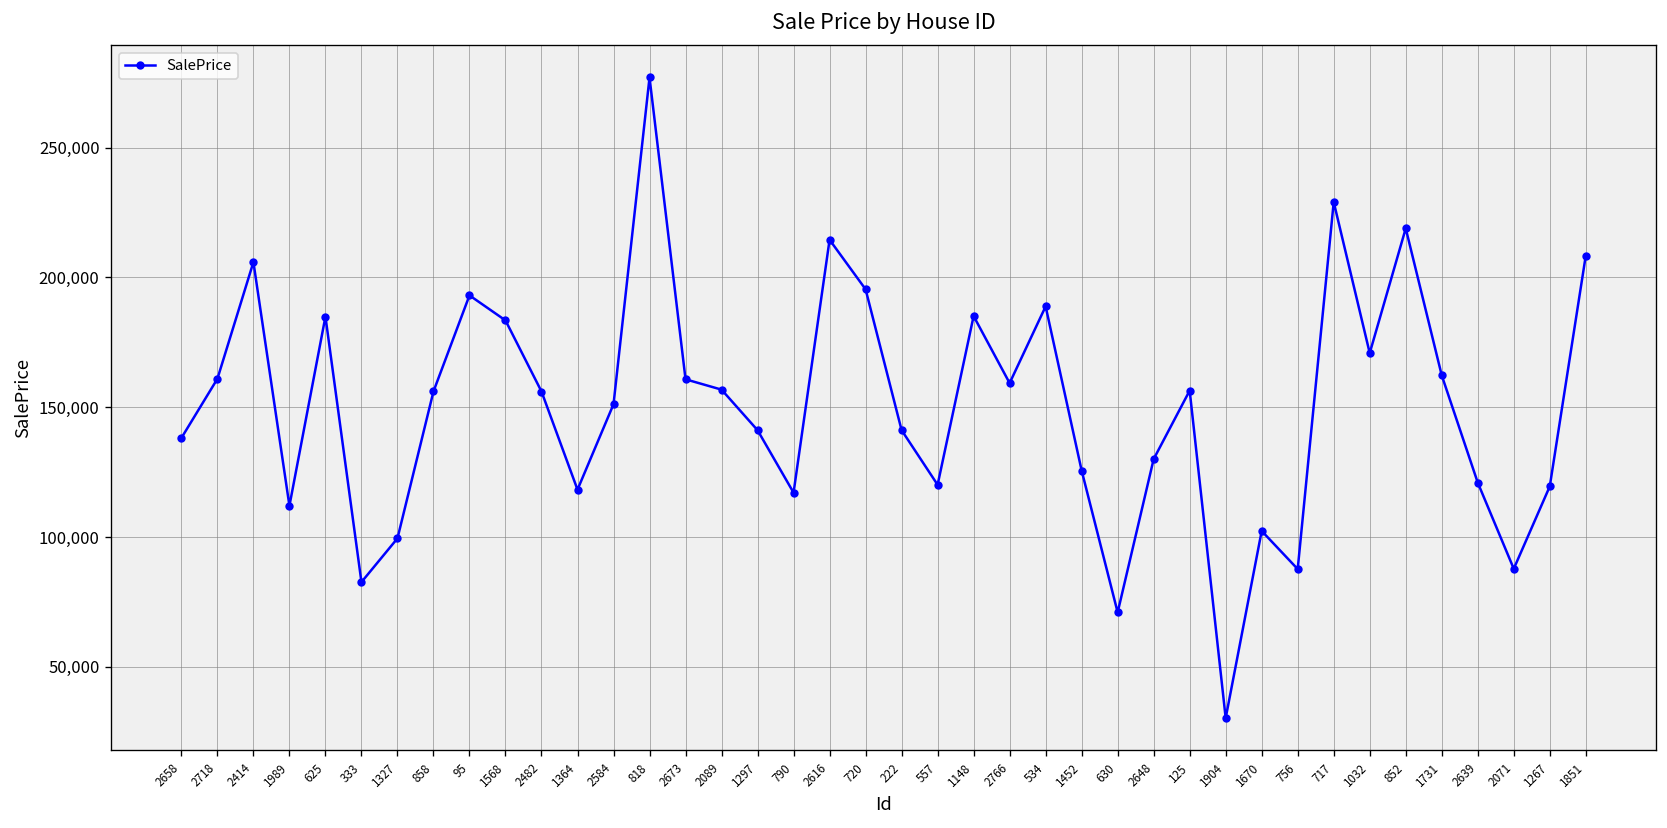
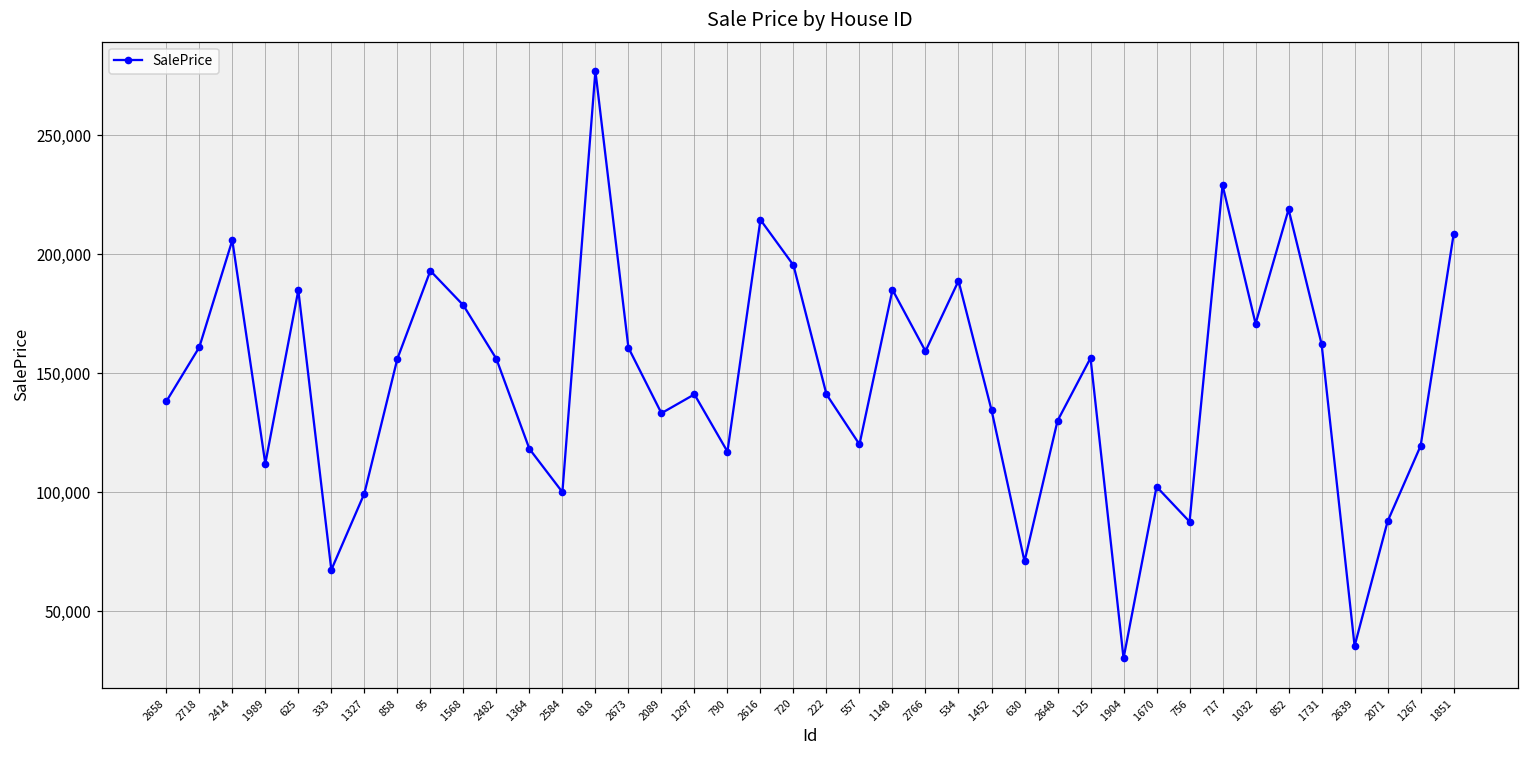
  {
    "2658": "138,000",
    "2718": "161,000",
    "2414": "206,000",
    "1989": "112,000",
    "625": "185,000",
-   "333": "83,000",
+   "333": "67,000",
    "1327": "99,000",
    "858": "156,000",
    "95": "193,000",
-   "1568": "183,000",
+   "1568": "179,000",
    "2482": "156,000",
    "1364": "118,000",
-   "2584": "151,000",
+   "2584": "100,000",
    "818": "277,000",
    "2673": "161,000",
-   "2089": "157,000",
+   "2089": "133,000",
    "1297": "141,000",
    "790": "117,000",
    "2616": "214,000",
    "720": "195,000",
    "222": "141,000",
    "557": "120,000",
    "1148": "185,000",
    "2766": "159,000",
    "534": "189,000",
-   "1452": "126,000",
+   "1452": "135,000",
    "630": "71,000",
    "2648": "130,000",
    "125": "156,000",
    "1904": "30,000",
    "1670": "102,000",
    "756": "88,000",
    "717": "229,000",
    "1032": "171,000",
    "852": "219,000",
    "1731": "162,000",
-   "2639": "121,000",
+   "2639": "35,000",
    "2071": "88,000",
    "1267": "120,000",
    "1851": "208,000"
  }
